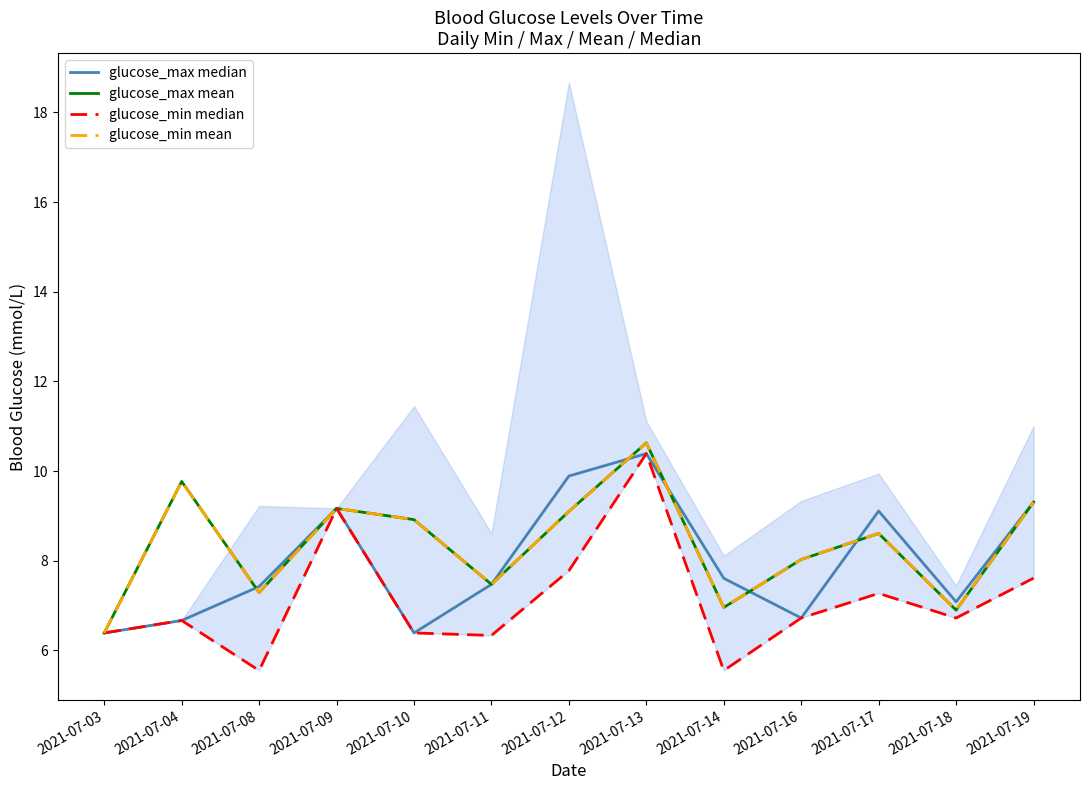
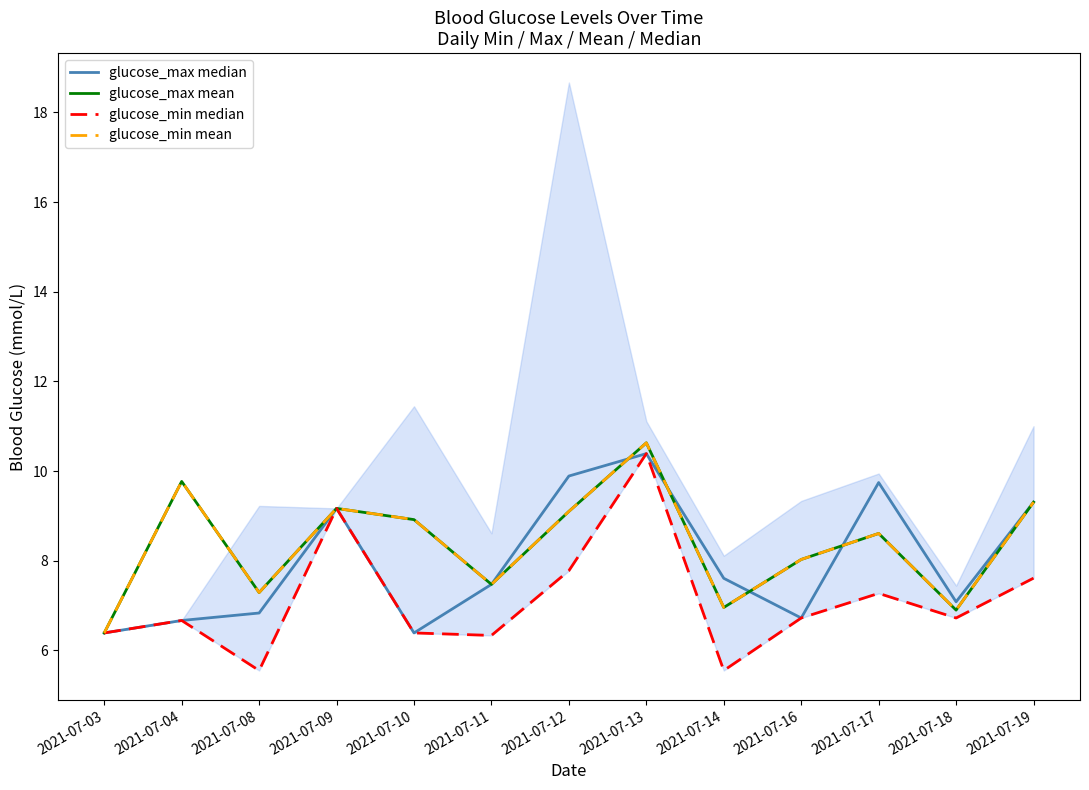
  {
    "glucose_max median": {
-     "2021-07-08": 7.4,
+     "2021-07-08": 6.8,
      "2021-07-12": 9.9,
      "2021-07-14": 7.6,
-     "2021-07-17": 9.1,
+     "2021-07-17": 9.7,
      "2021-07-18": 7.1
    },
    "glucose_min mean": {
      "2021-07-04": 9.8,
      "2021-07-08": 7.3,
      "2021-07-10": 8.9,
      "2021-07-12": 9.1,
      "2021-07-13": 10.6,
      "2021-07-14": 7.0,
      "2021-07-16": 8.0,
      "2021-07-17": 8.6,
      "2021-07-18": 6.9
    },
    "glucose_min median": {
      "2021-07-08": 5.6,
      "2021-07-11": 6.3,
      "2021-07-12": 7.8,
      "2021-07-14": 5.6,
      "2021-07-17": 7.3,
      "2021-07-18": 6.7,
      "2021-07-19": 7.6
    }
  }
